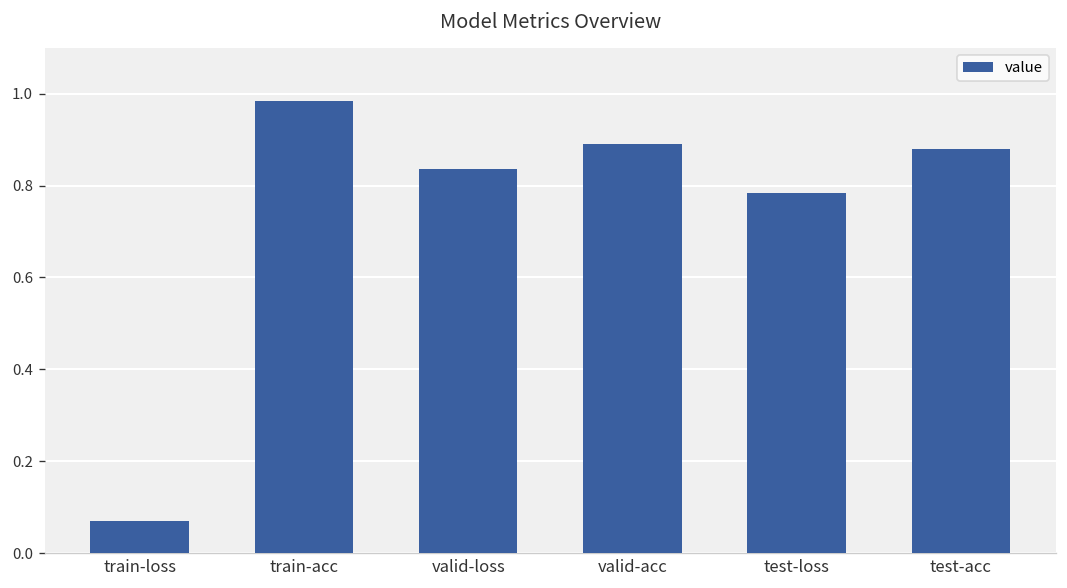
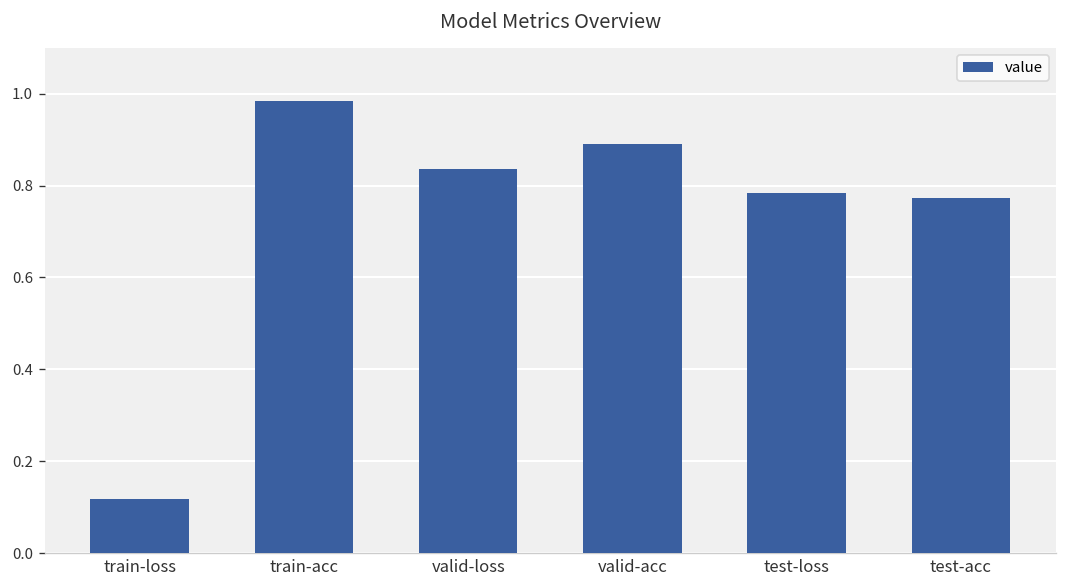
  {
-   "train-loss": 0.07,
+   "train-loss": 0.12,
    "train-acc": 0.98,
    "valid-loss": 0.84,
    "valid-acc": 0.89,
    "test-loss": 0.78,
-   "test-acc": 0.88
+   "test-acc": 0.77
  }
